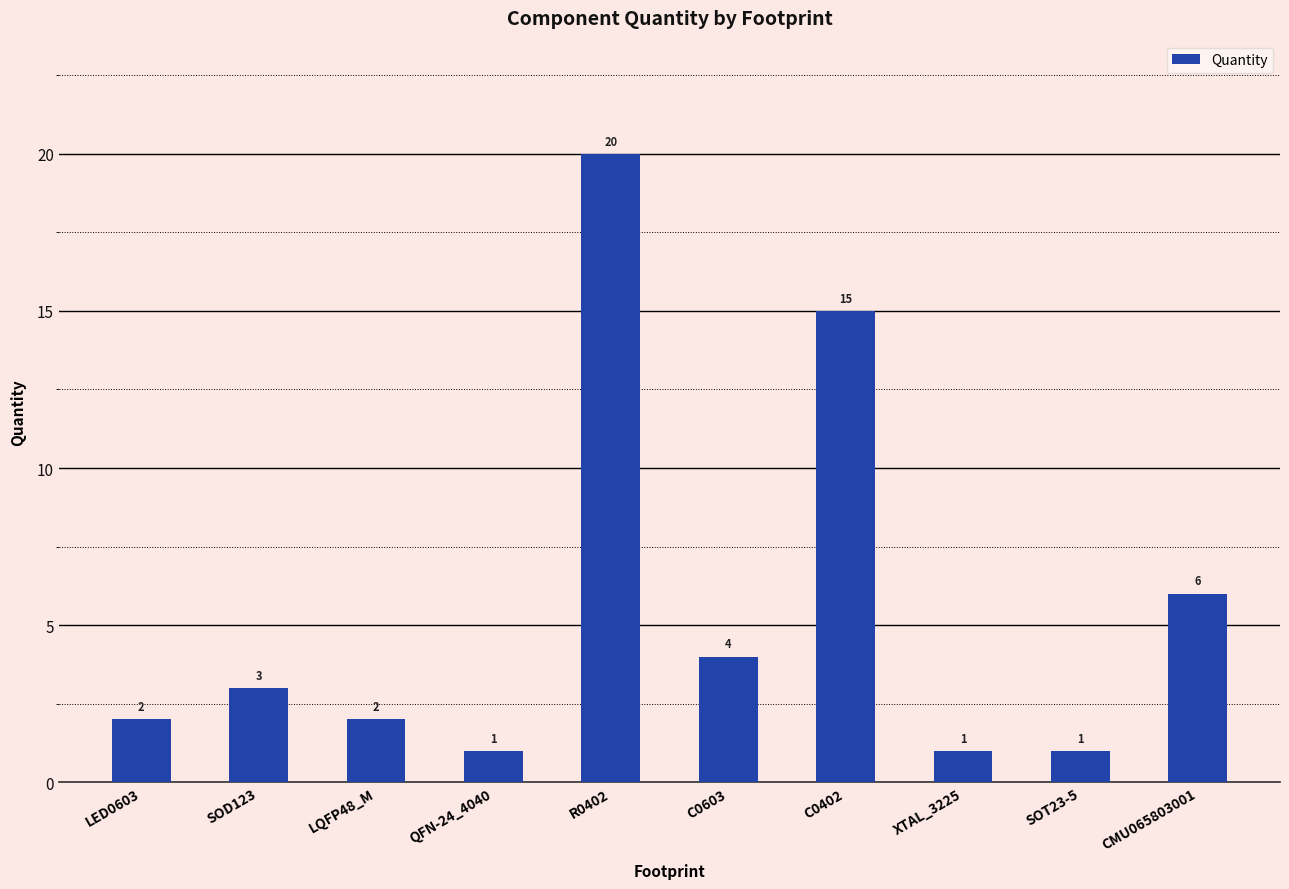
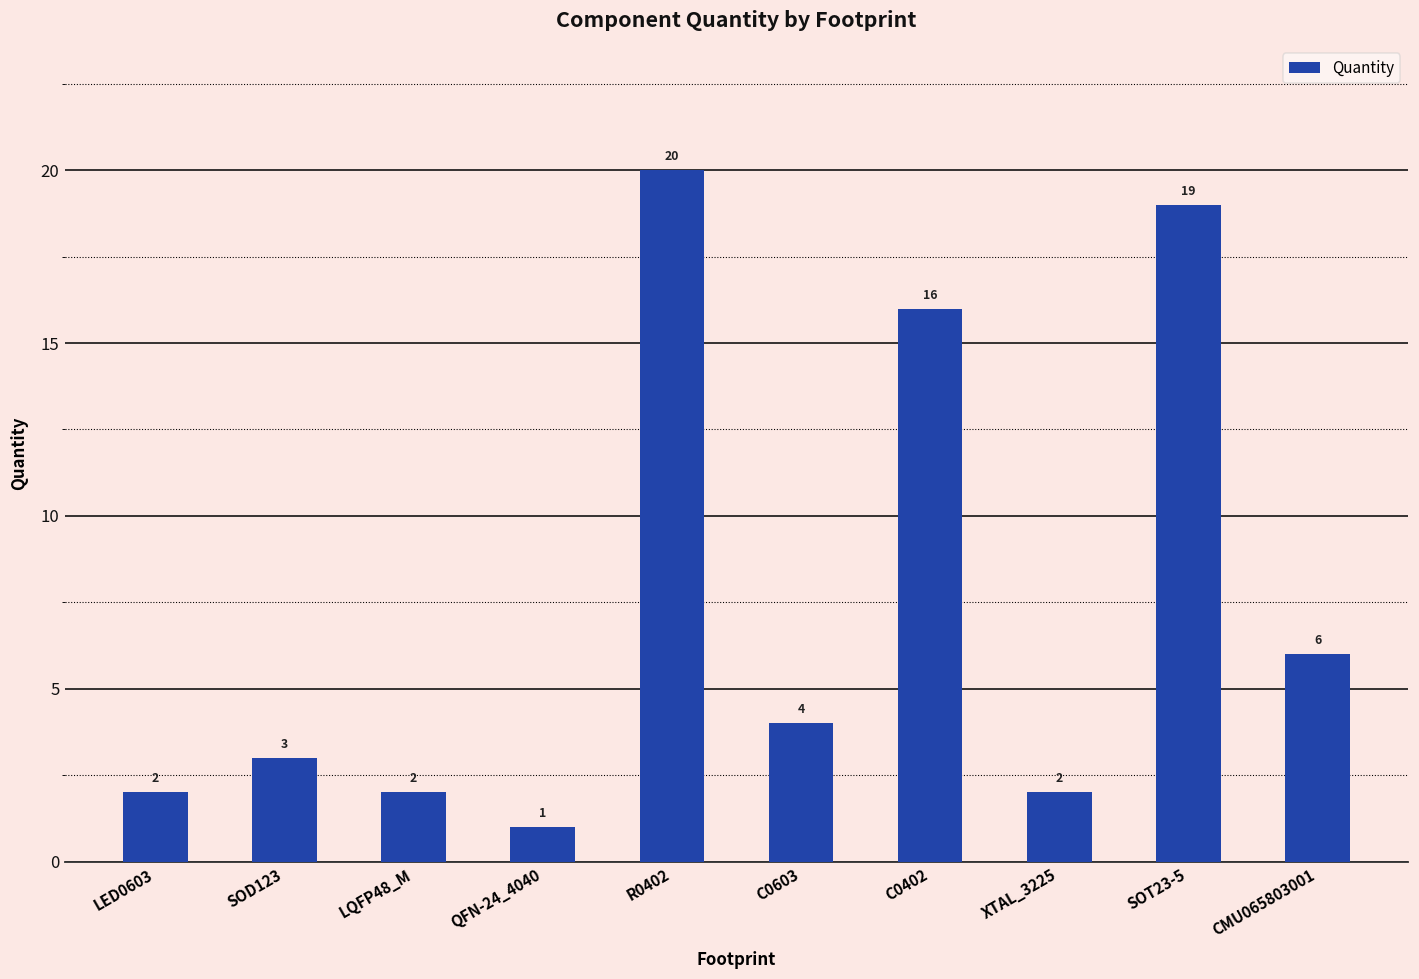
  {
    "LED0603": 2,
    "SOD123": 3,
    "LQFP48_M": 2,
    "QFN-24_4040": 1,
    "R0402": 20,
    "C0603": 4,
-   "C0402": 15,
-   "XTAL_3225": 1,
-   "SOT23-5": 1,
+   "C0402": 16,
+   "XTAL_3225": 2,
+   "SOT23-5": 19,
    "CMU065803001": 6
  }
